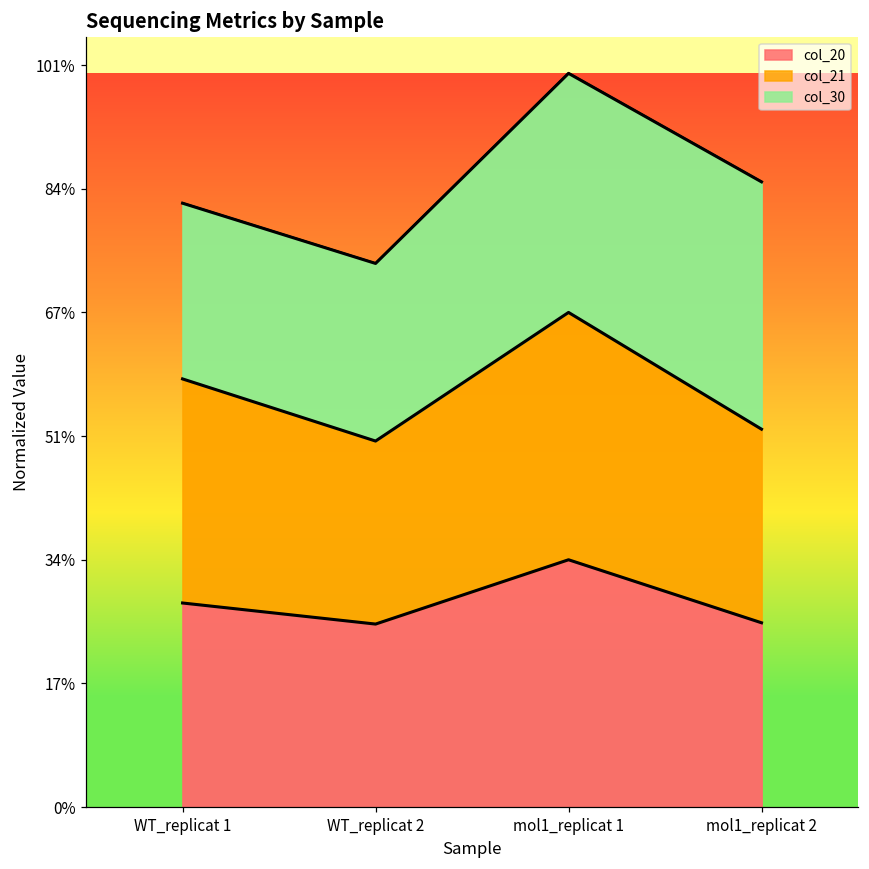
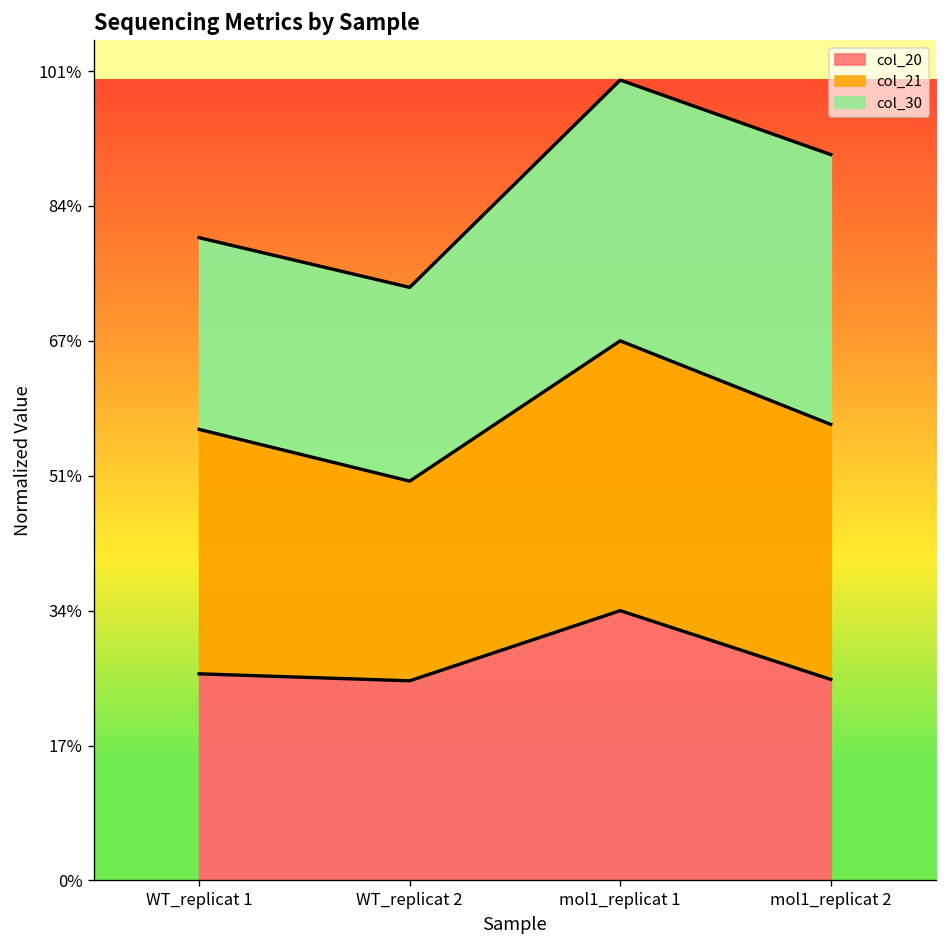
  {
    "col_20": {
-     "WT_replicat 1": "28%",
+     "WT_replicat 1": "26%",
      "WT_replicat 2": "25%",
      "mol1_replicat 1": "34%",
      "mol1_replicat 2": "25%"
    },
    "col_21": {
      "WT_replicat 1": "31%",
      "WT_replicat 2": "25%",
      "mol1_replicat 1": "34%",
-     "mol1_replicat 2": "26%"
+     "mol1_replicat 2": "32%"
    },
    "col_30": {
      "WT_replicat 1": "24%",
      "WT_replicat 2": "24%",
      "mol1_replicat 1": "33%",
      "mol1_replicat 2": "34%"
    }
  }
